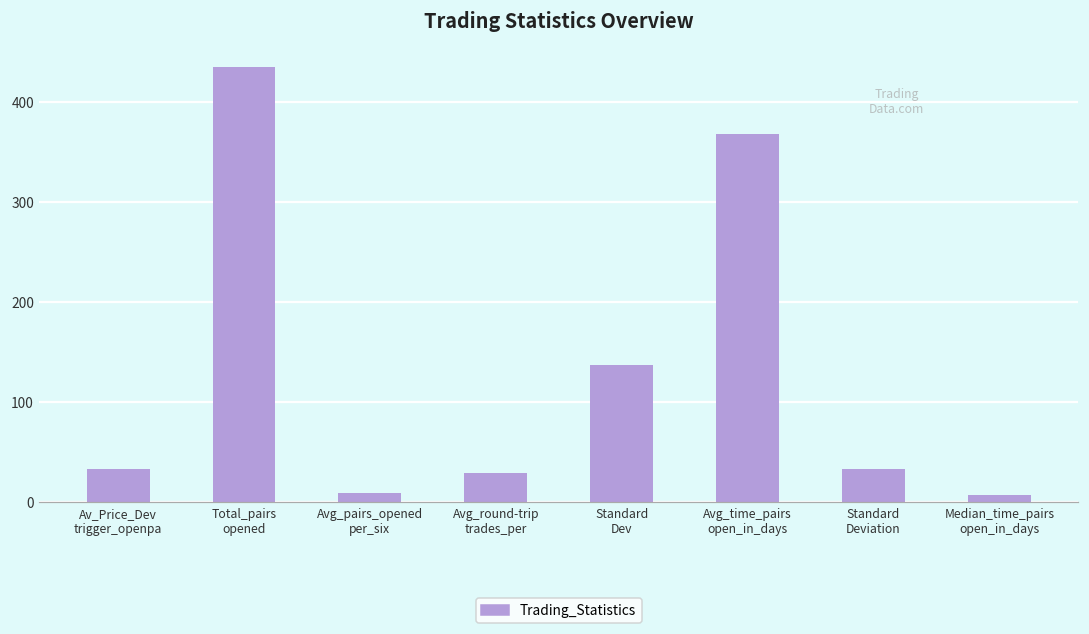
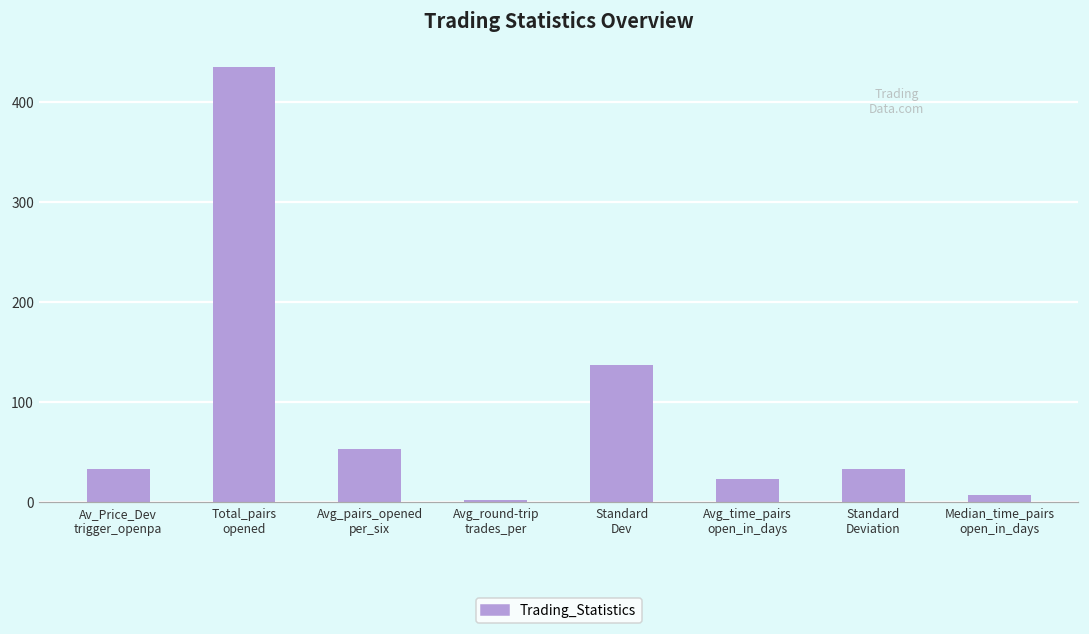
  {
    "Av_Price_Dev trigger_openpa": 30,
    "Total_pairs opened": 440,
-   "Avg_pairs_opened per_six": 10,
-   "Avg_round-trip trades_per": 30,
+   "Avg_pairs_opened per_six": 50,
+   "Avg_round-trip trades_per": 0,
    "Standard Dev": 140,
-   "Avg_time_pairs open_in_days": 370,
+   "Avg_time_pairs open_in_days": 20,
    "Standard Deviation": 30,
    "Median_time_pairs open_in_days": 10
  }
